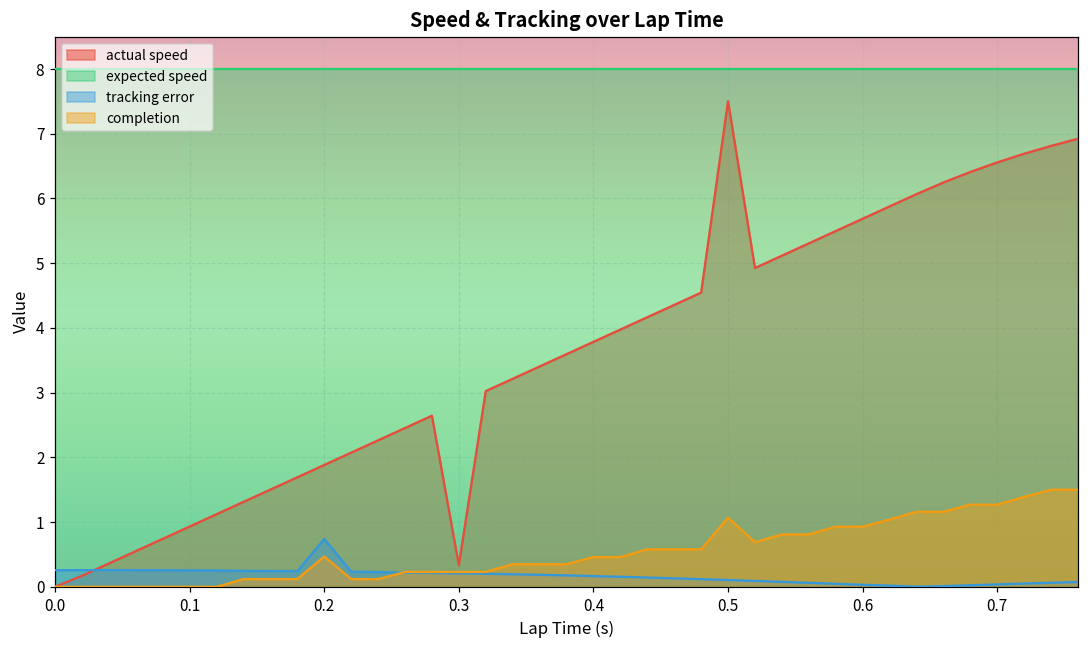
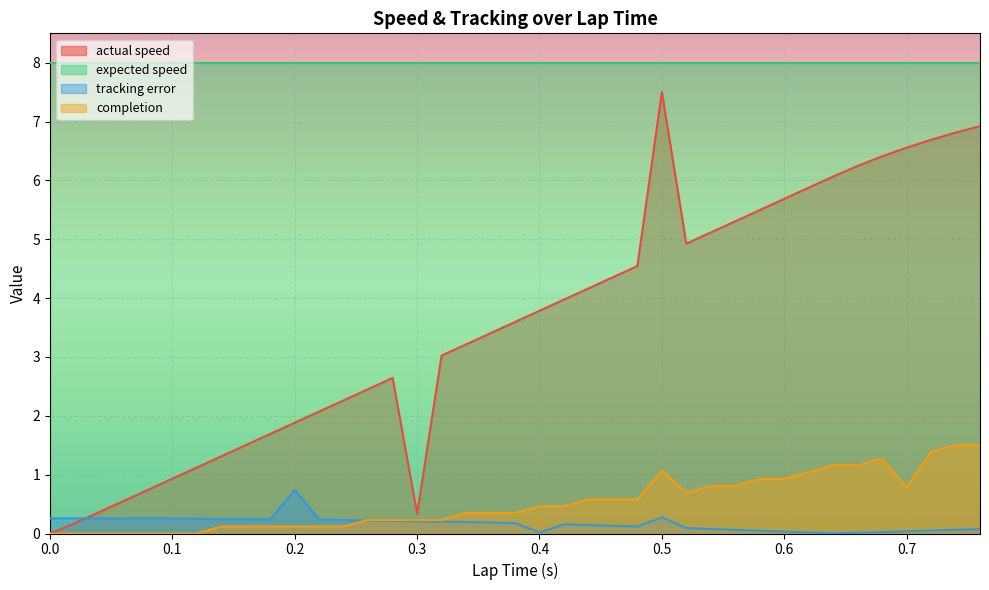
  {
    "actual speed": {
      "0.1": 0.9,
      "0.2": 1.9,
      "0.3": 0.3,
      "0.4": 3.8,
      "0.5": 7.5,
      "0.6": 5.7,
      "0.7": 6.6
    },
    "expected speed": {
      "0.0": 8.0,
      "0.2": 8.0,
      "0.3": 8.0,
      "0.4": 8.0,
      "0.5": 8.0,
      "0.6": 8.0,
      "0.7": 8.0
    },
    "tracking error": {
      "0.0": 0.3,
      "0.1": 0.3,
      "0.2": 0.7,
-     "0.4": 0.2,
-     "0.5": 0.1,
+     "0.4": 0.0,
+     "0.5": 0.3,
      "0.6": 0.0,
      "0.7": 0.0
    },
    "completion": {
      "0.1": 0.0,
-     "0.2": 0.5,
+     "0.2": 0.1,
      "0.4": 0.5,
      "0.5": 1.1,
      "0.6": 0.9,
-     "0.7": 1.3
+     "0.7": 0.8
    }
  }
